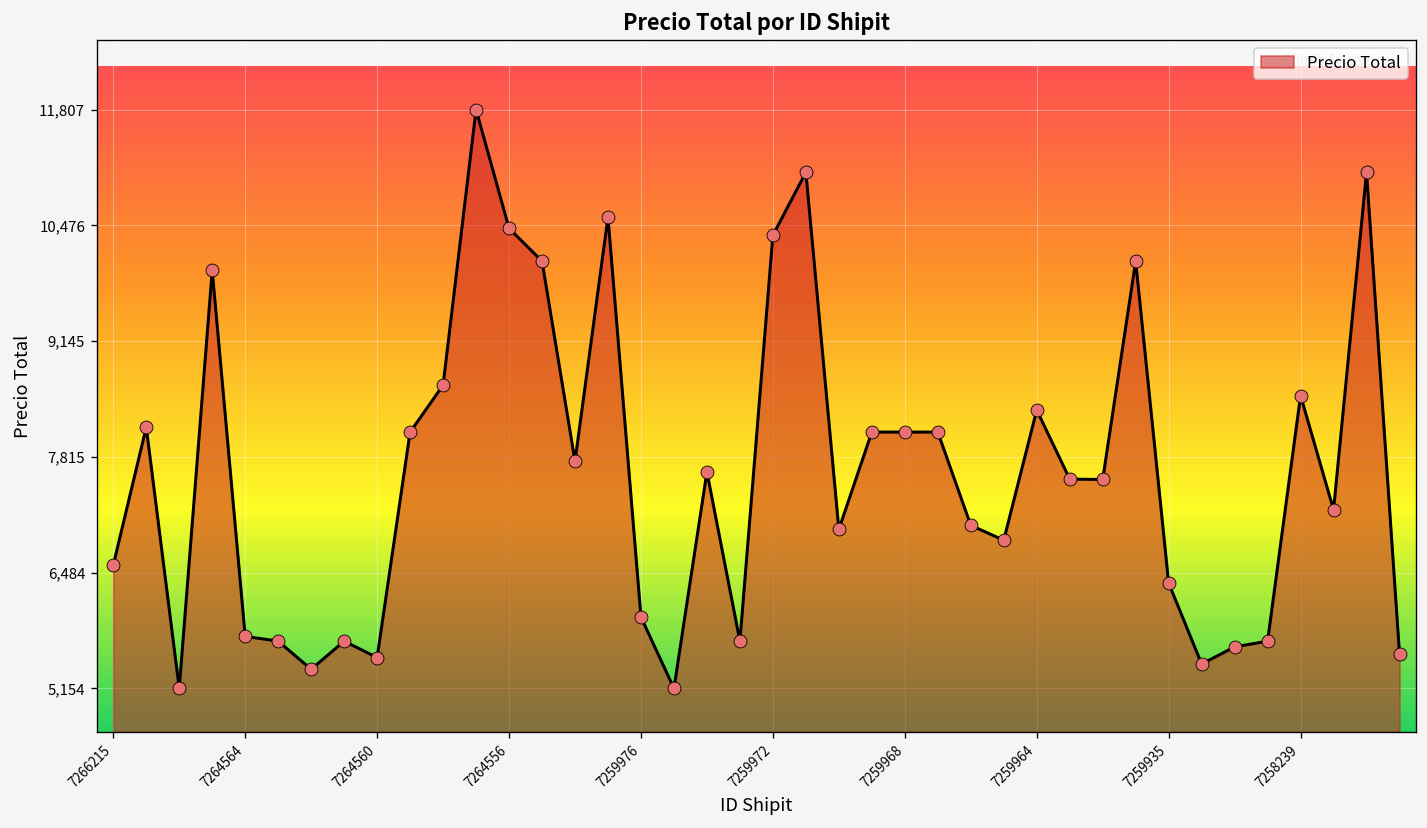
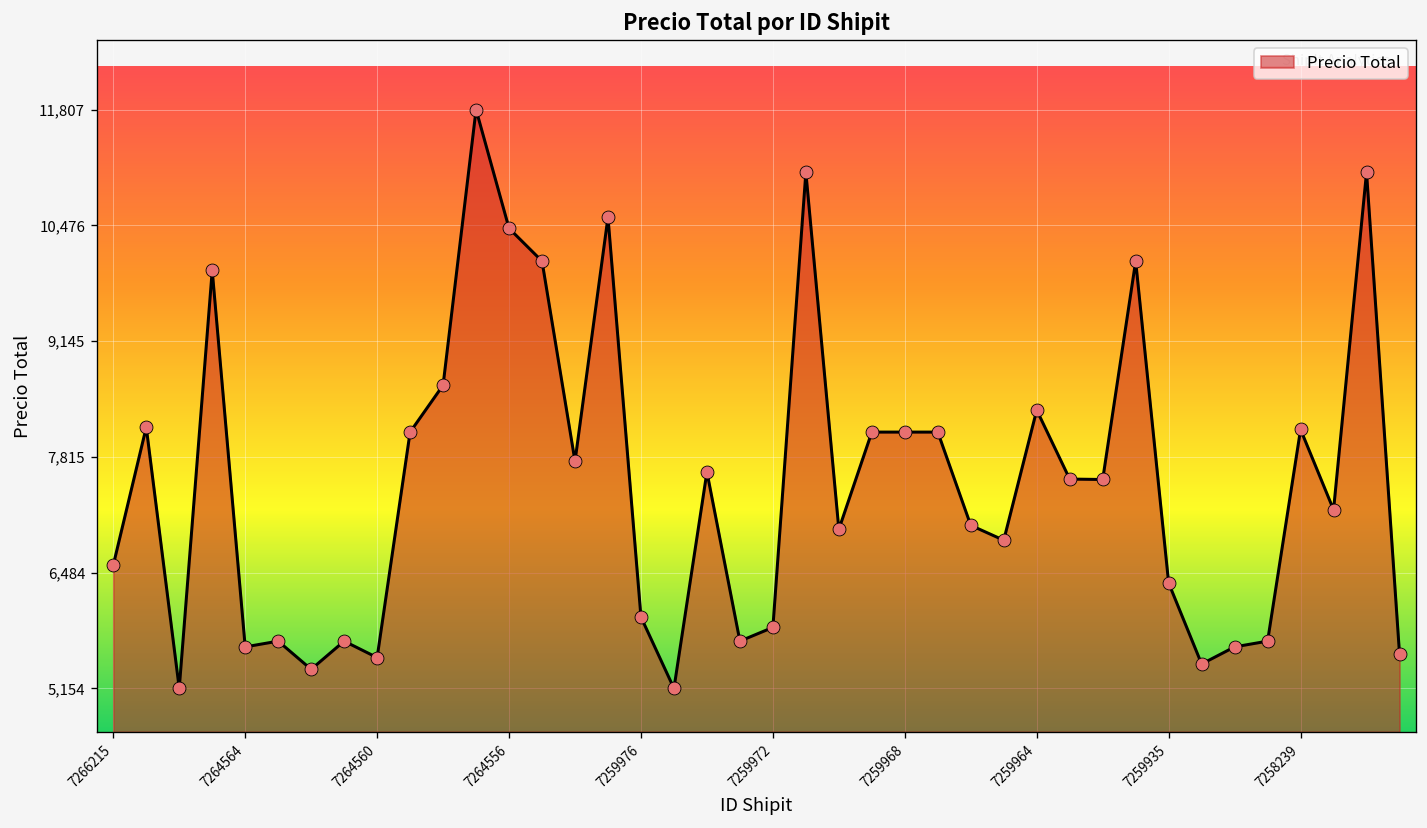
  {
    "7266215": "6,600",
-   "7264564": "5,800",
+   "7264564": "5,600",
    "7264560": "5,500",
    "7264556": "10,400",
    "7259976": "6,000",
-   "7259972": "10,400",
+   "7259972": "5,900",
    "7259968": "8,100",
    "7259964": "8,400",
    "7259935": "6,400",
-   "7258239": "8,500"
+   "7258239": "8,100"
  }
